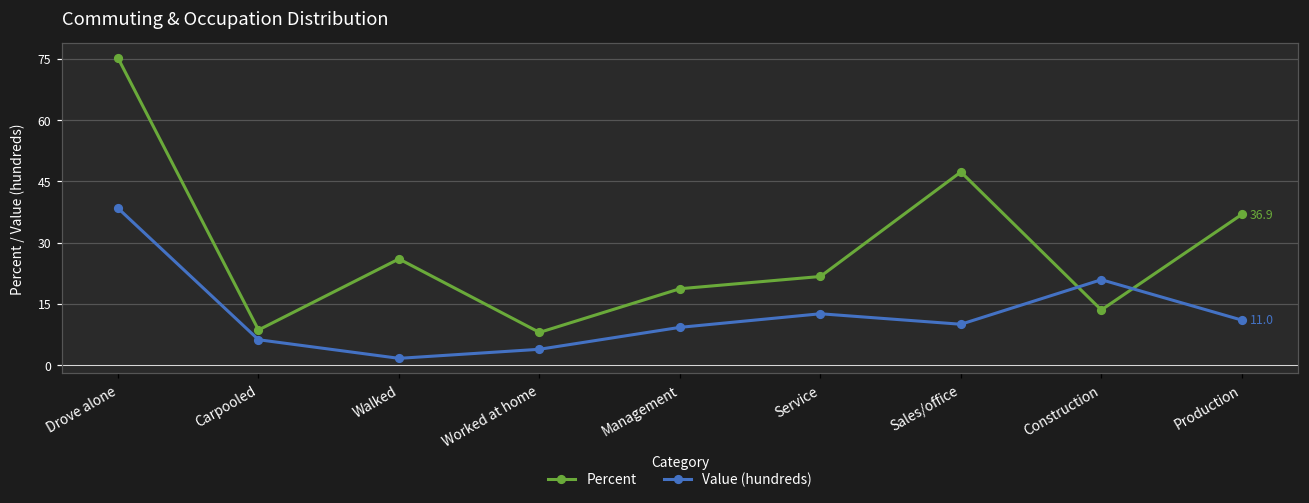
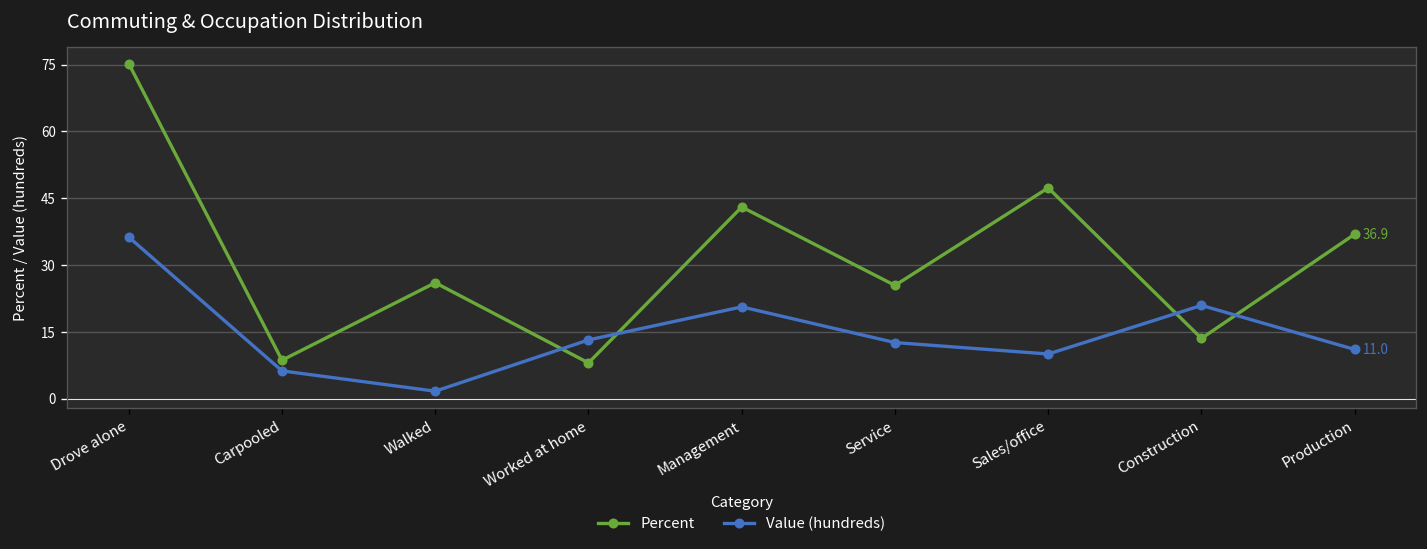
  {
    "Percent": {
      "Drove alone": 75,
      "Carpooled": 9,
      "Walked": 26,
      "Worked at home": 8,
-     "Management": 19,
-     "Service": 22,
+     "Management": 43,
+     "Service": 25,
      "Sales/office": 47,
      "Construction": 14
    },
    "Value (hundreds)": {
-     "Drove alone": 38,
+     "Drove alone": 36,
      "Carpooled": 6,
      "Walked": 2,
-     "Worked at home": 4,
-     "Management": 9,
+     "Worked at home": 13,
+     "Management": 21,
      "Service": 13,
      "Sales/office": 10,
      "Construction": 21
    }
  }
